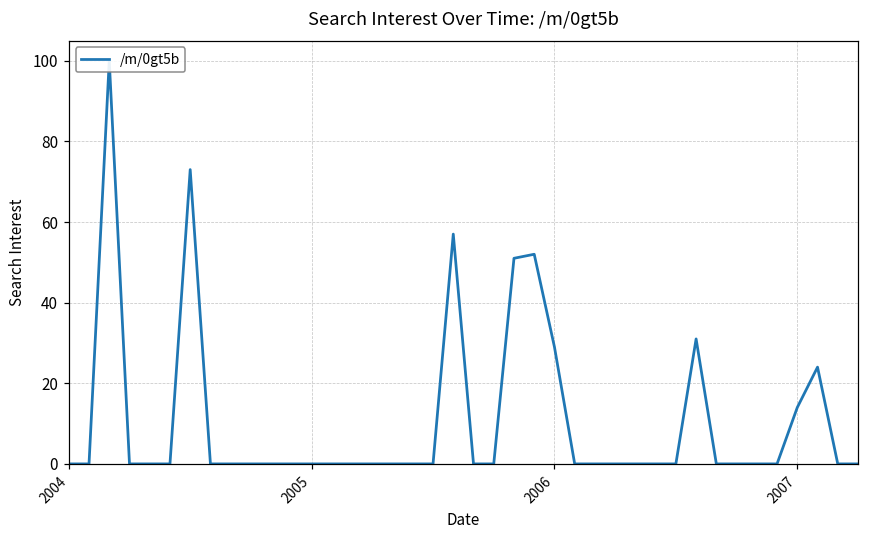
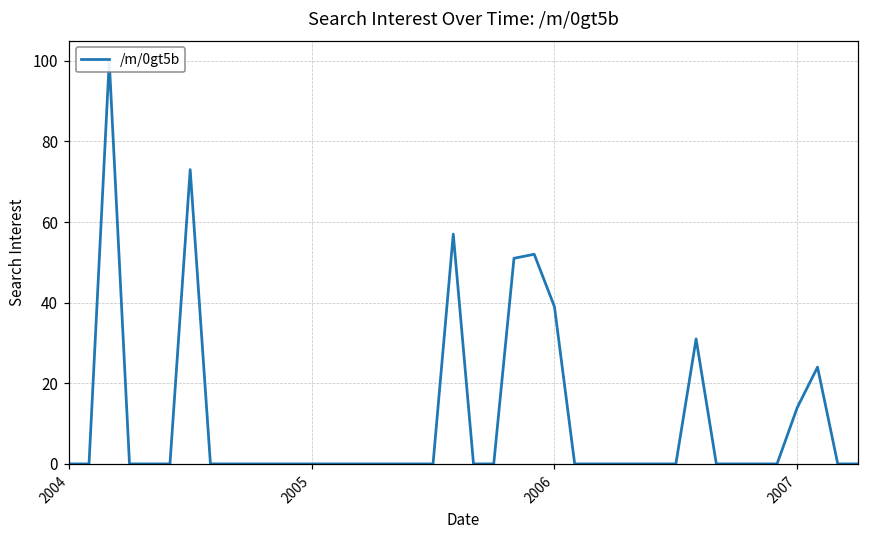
  {
    "2004": 0,
    "2005": 0,
-   "2006": 29,
+   "2006": 39,
    "2007": 14
  }
